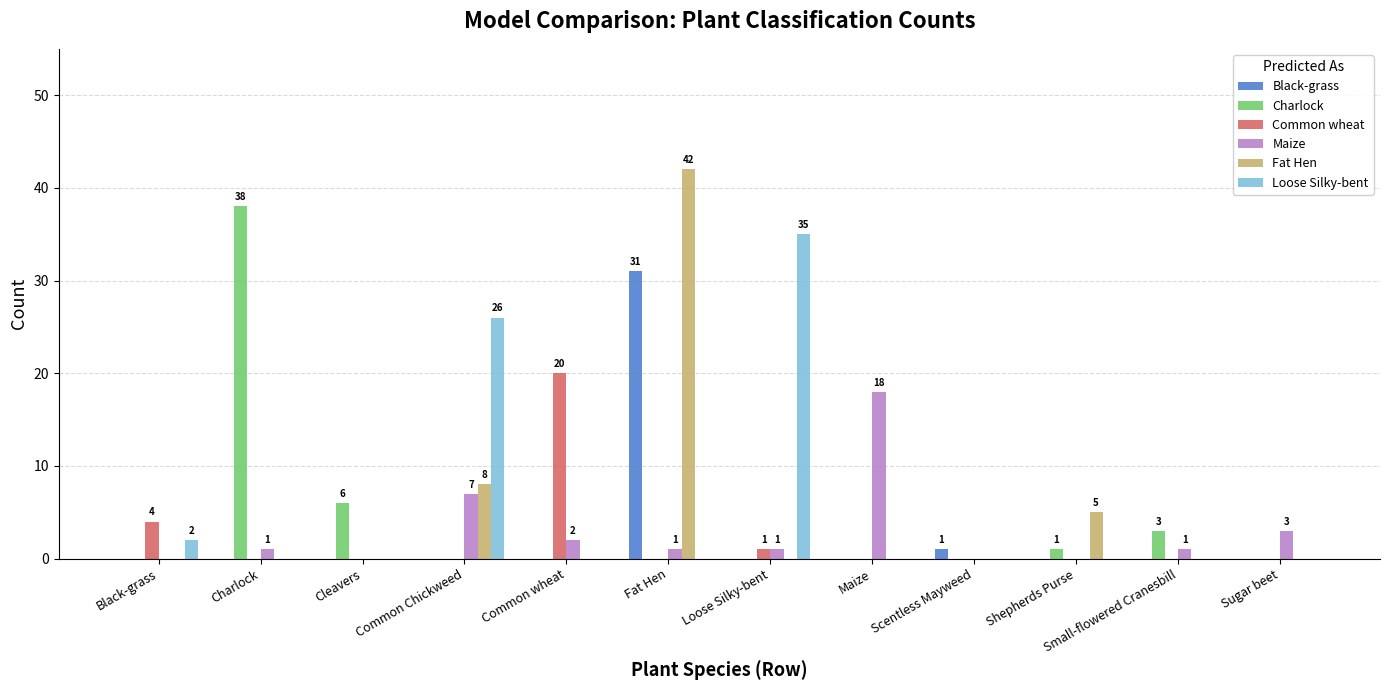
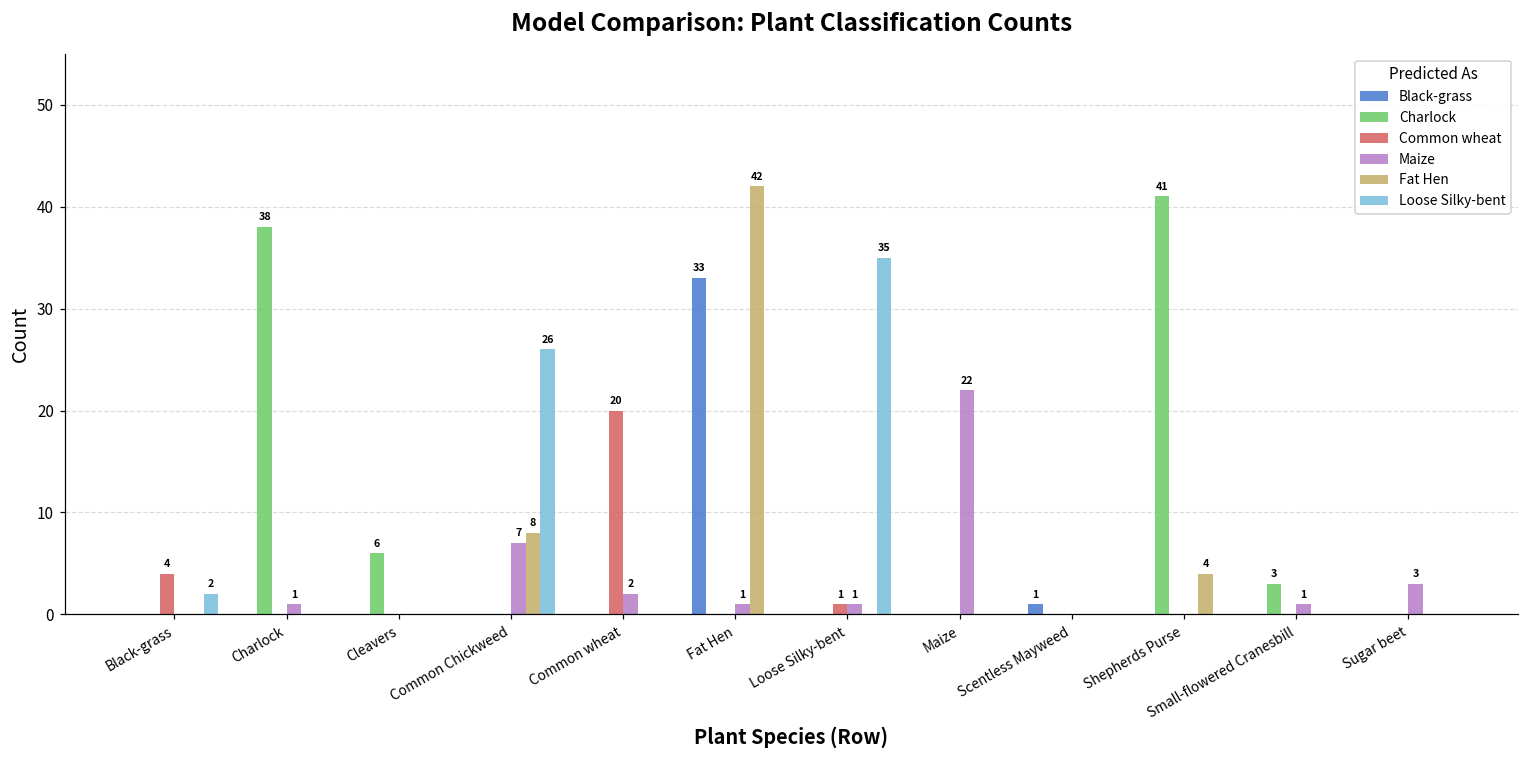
  {
    "Black-grass": {
-     "Fat Hen": 31,
+     "Fat Hen": 33,
      "Scentless Mayweed": 1
    },
    "Charlock": {
      "Charlock": 38,
      "Cleavers": 6,
-     "Shepherds Purse": 1,
+     "Shepherds Purse": 41,
      "Small-flowered Cranesbill": 3
    },
    "Common wheat": {
      "Black-grass": 4,
      "Common wheat": 20,
      "Loose Silky-bent": 1
    },
    "Maize": {
      "Charlock": 1,
      "Common Chickweed": 7,
      "Common wheat": 2,
      "Fat Hen": 1,
      "Loose Silky-bent": 1,
-     "Maize": 18,
+     "Maize": 22,
      "Small-flowered Cranesbill": 1,
      "Sugar beet": 3
    },
    "Fat Hen": {
      "Common Chickweed": 8,
      "Fat Hen": 42,
-     "Shepherds Purse": 5
+     "Shepherds Purse": 4
    },
    "Loose Silky-bent": {
      "Black-grass": 2,
      "Common Chickweed": 26,
      "Loose Silky-bent": 35
    }
  }
